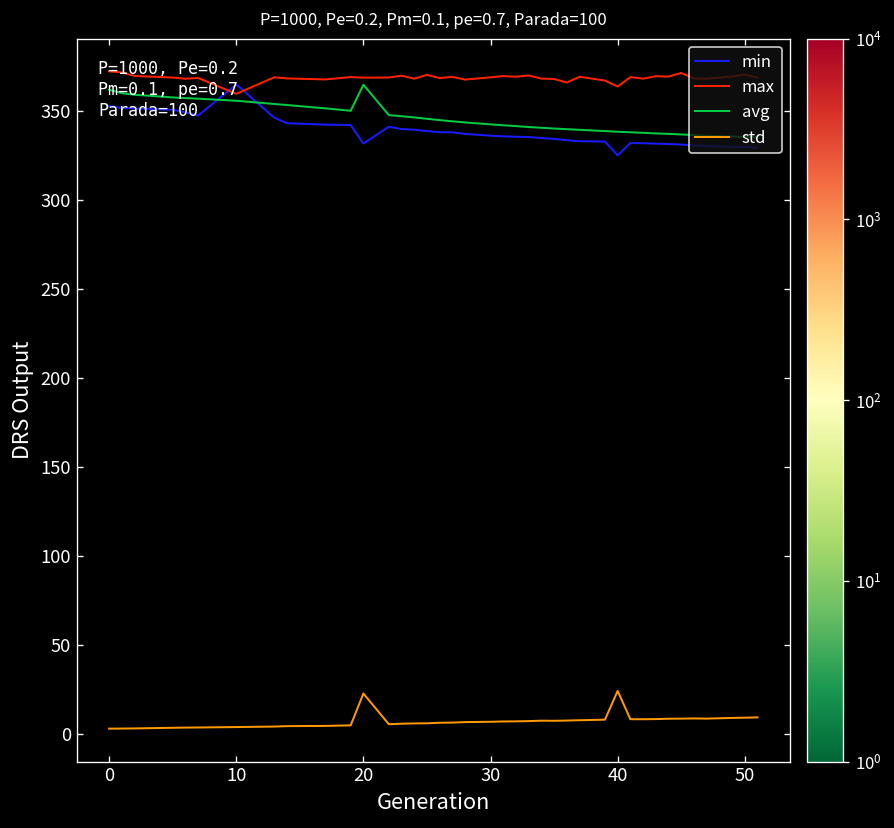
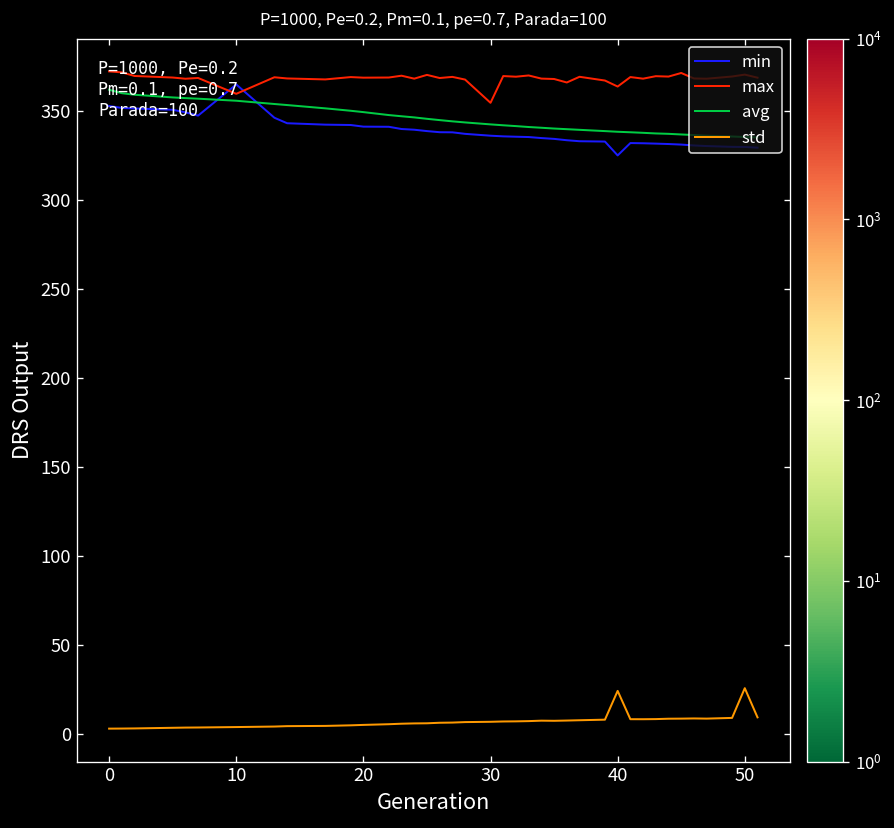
  {
    "min": {
-     "20": 332,
+     "20": 341,
      "30": 336,
      "40": 325
    },
    "max": {
      "20": 369,
-     "30": 369,
+     "30": 355,
      "40": 364
    },
    "avg": {
-     "20": 365,
+     "20": 350,
      "30": 343,
      "40": 338
    },
    "std": {
      "0": 3,
      "10": 4,
-     "20": 23,
+     "20": 5,
      "30": 7,
      "40": 24,
-     "50": 9
+     "50": 26
    }
  }
